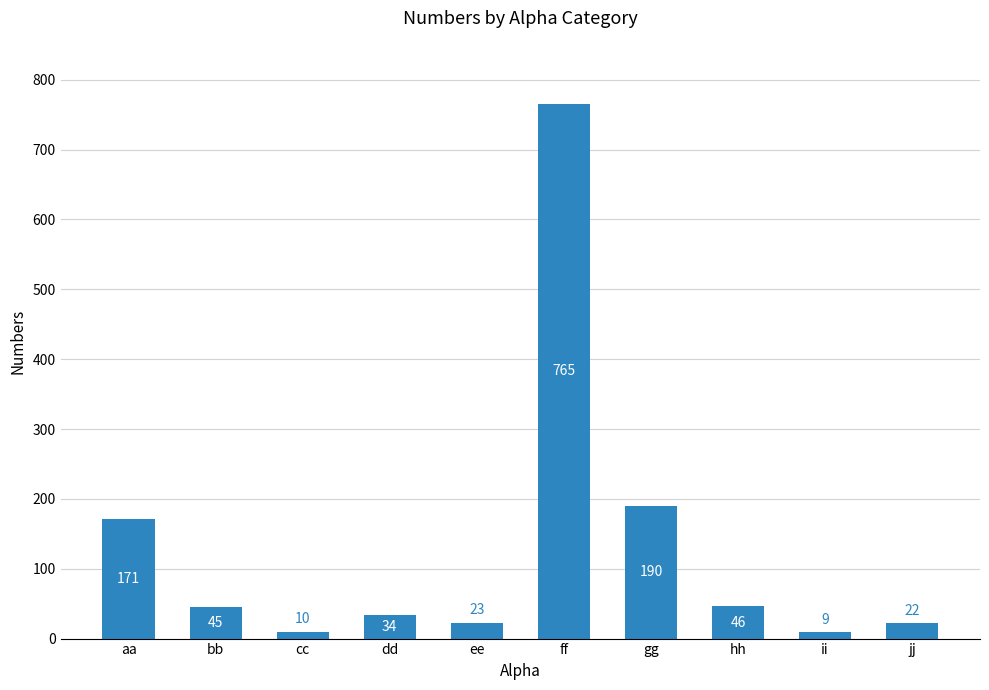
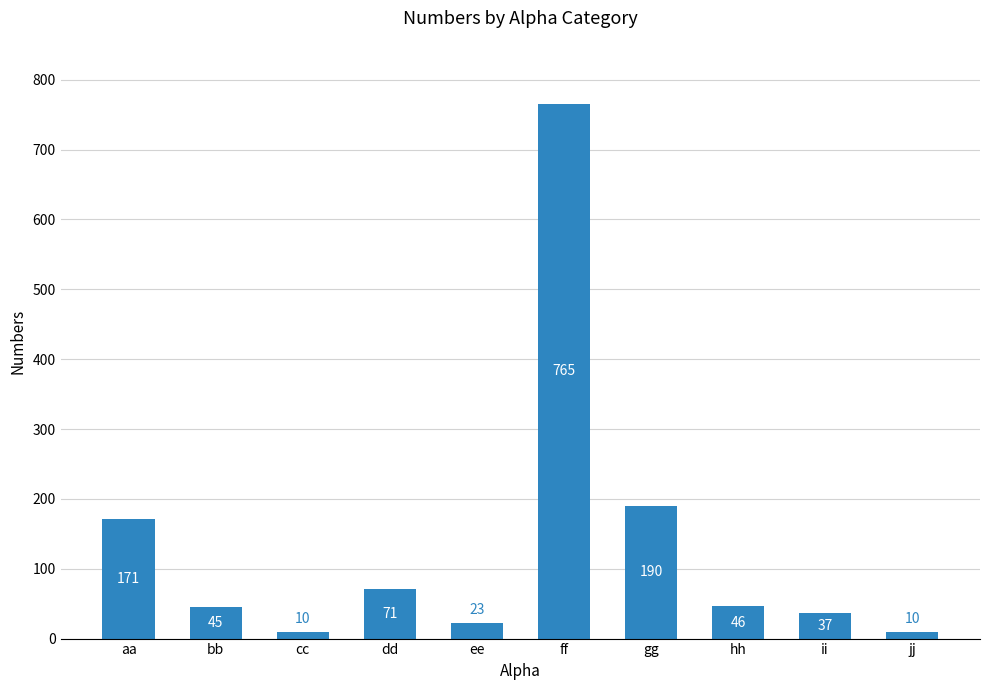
  {
    "aa": 171,
    "bb": 45,
    "cc": 10,
-   "dd": 34,
+   "dd": 71,
    "ee": 23,
    "ff": 765,
    "gg": 190,
    "hh": 46,
-   "ii": 9,
-   "jj": 22
+   "ii": 37,
+   "jj": 10
  }
